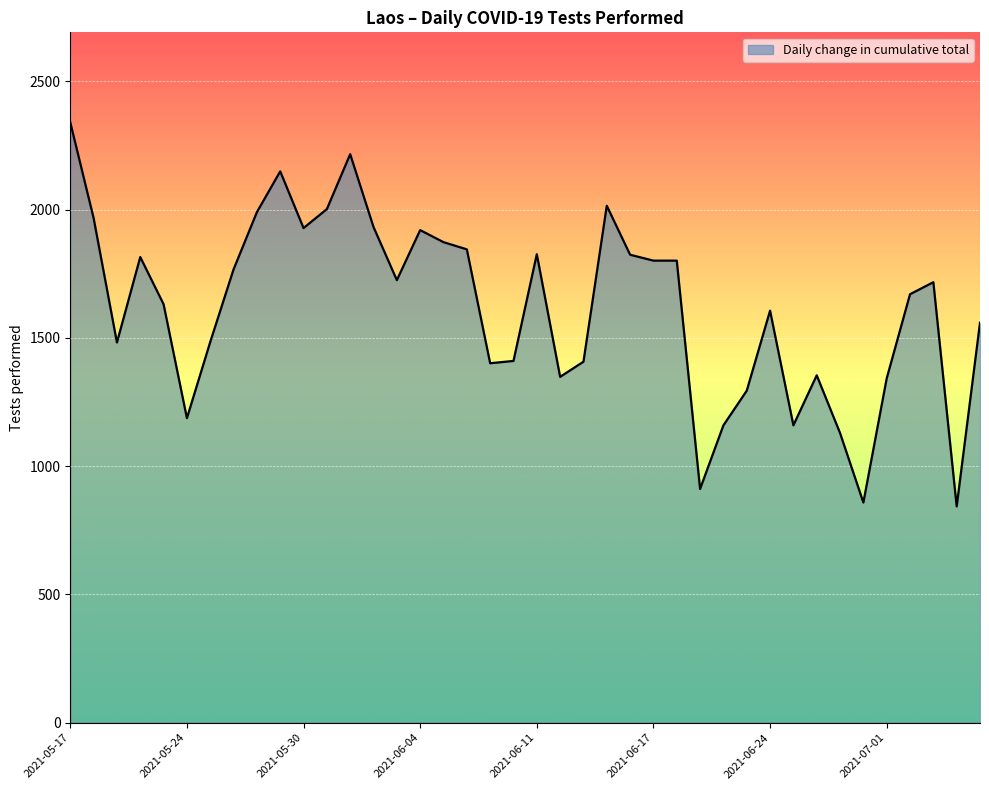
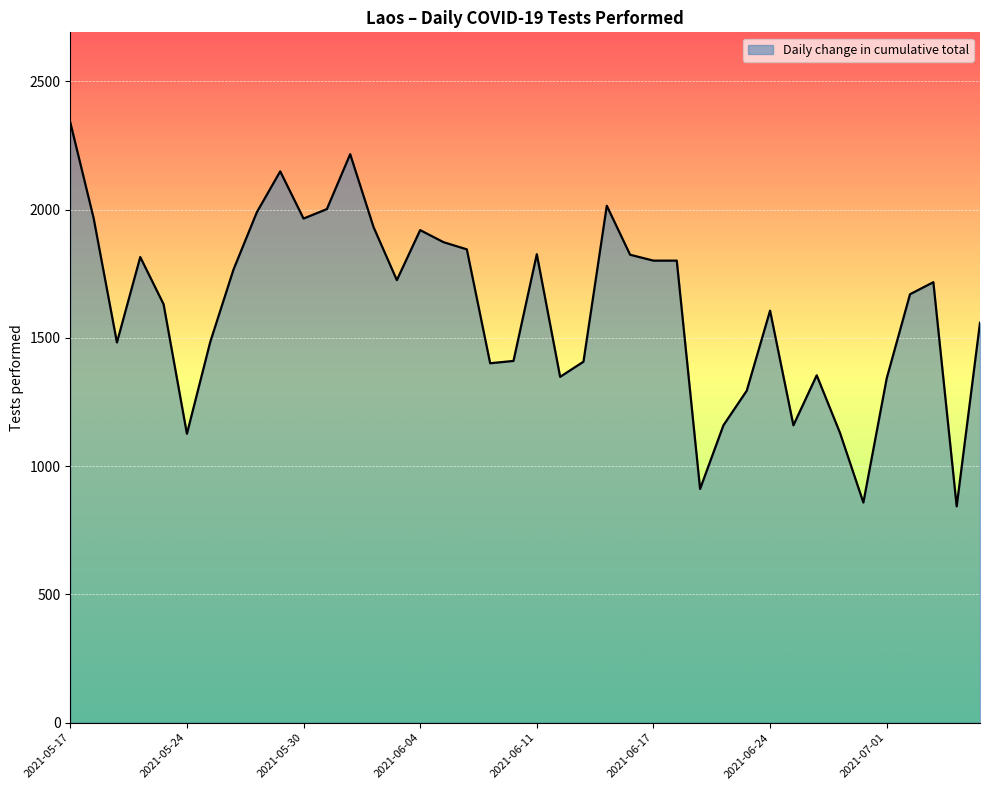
  {
    "2021-05-17": 2340,
-   "2021-05-24": 1190,
-   "2021-05-30": 1930,
+   "2021-05-24": 1130,
+   "2021-05-30": 1970,
    "2021-06-04": 1920,
    "2021-06-11": 1830,
    "2021-06-17": 1800,
    "2021-06-24": 1610,
    "2021-07-01": 1340
  }
